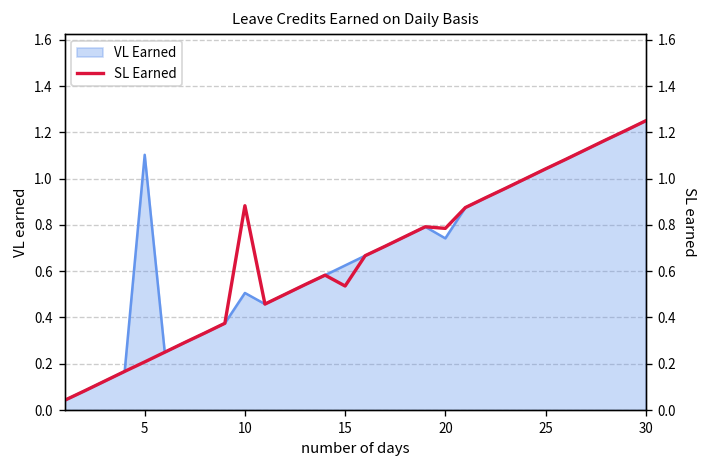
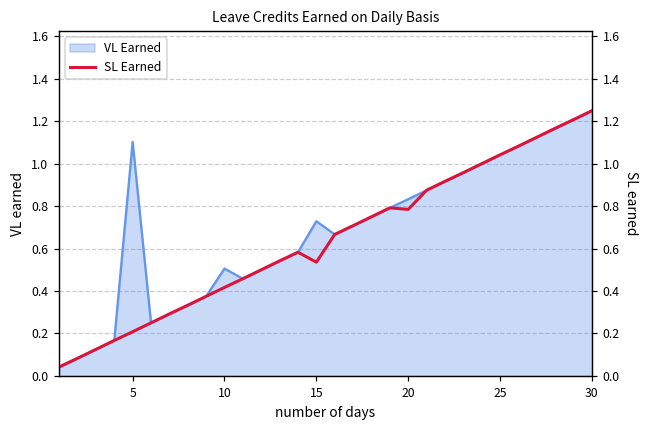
  {
    "VL Earned": {
      "5": 1.10,
      "10": 0.51,
-     "15": 0.63,
-     "20": 0.74,
+     "15": 0.73,
+     "20": 0.83,
      "25": 1.04,
      "30": 1.25
    },
    "SL Earned": {
      "5": 0.21,
-     "10": 0.88,
+     "10": 0.42,
      "15": 0.54,
      "20": 0.79,
      "25": 1.04,
      "30": 1.25
    }
  }
